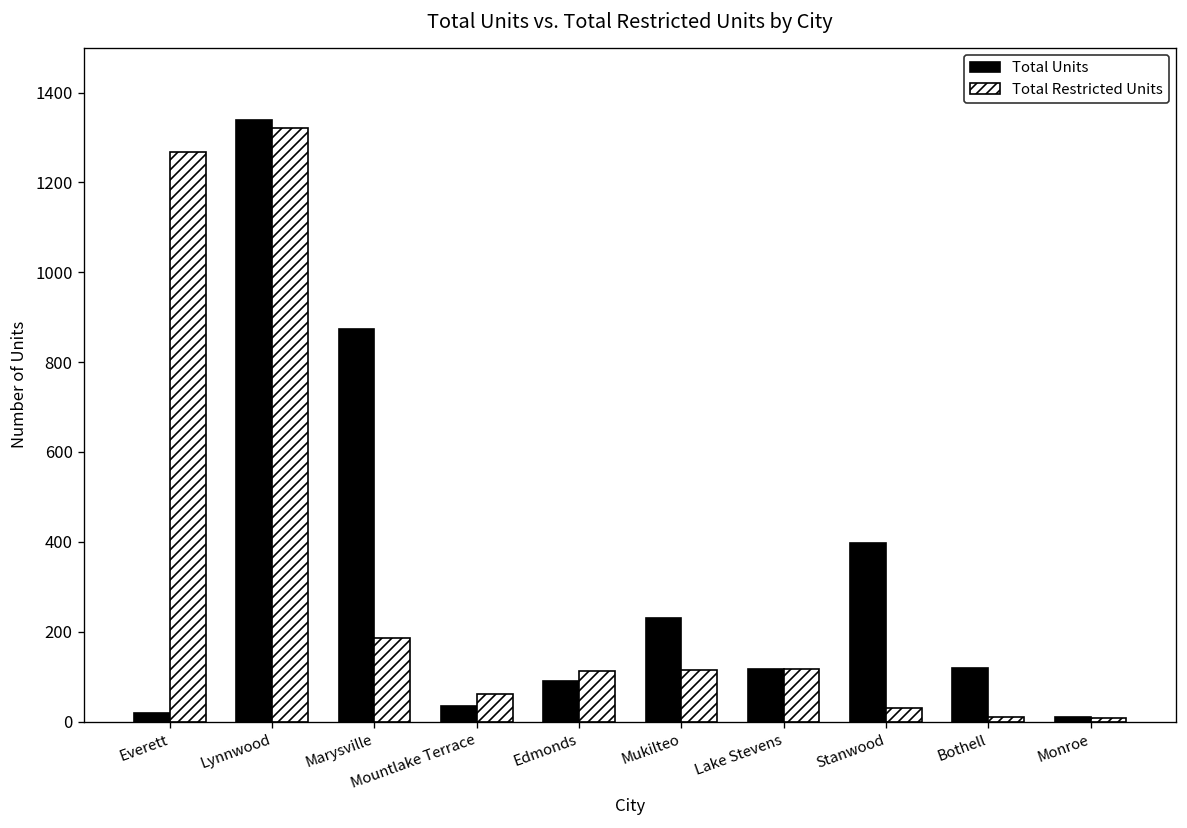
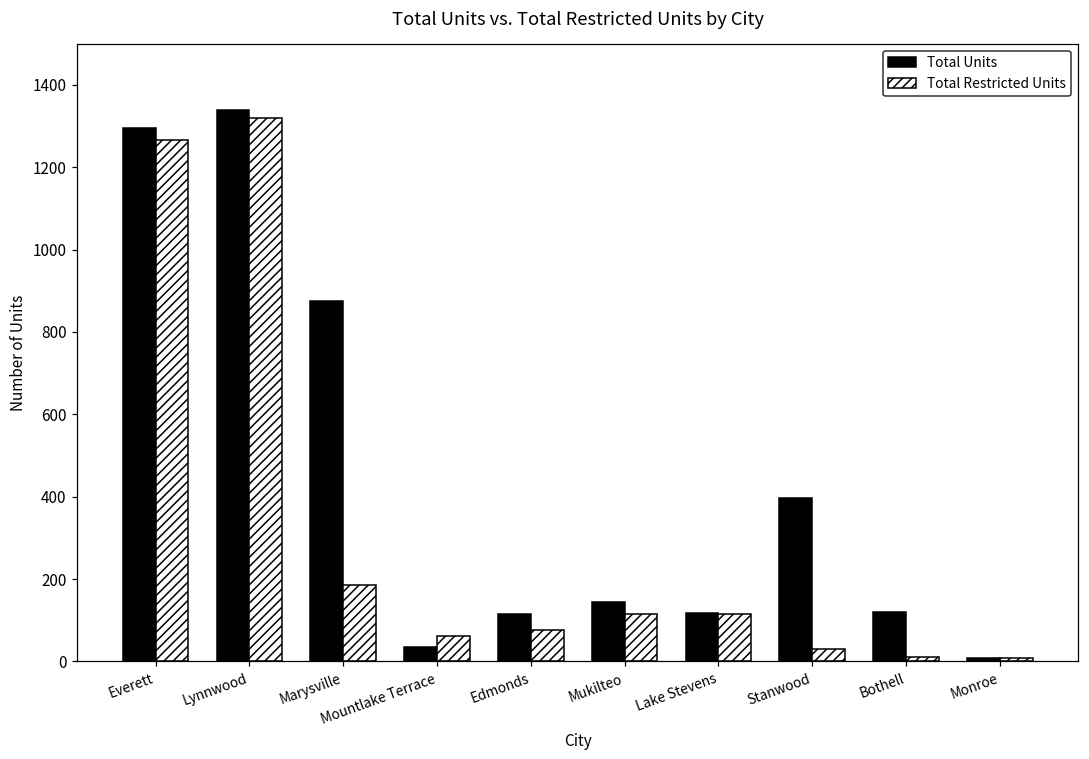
  {
    "Total Units": {
-     "Everett": 20,
+     "Everett": 1290,
      "Lynnwood": 1340,
      "Marysville": 870,
      "Mountlake Terrace": 30,
-     "Edmonds": 90,
-     "Mukilteo": 230,
+     "Edmonds": 110,
+     "Mukilteo": 150,
      "Lake Stevens": 120,
      "Stanwood": 400,
      "Bothell": 120,
      "Monroe": 10
    },
    "Total Restricted Units": {
      "Everett": 1270,
      "Lynnwood": 1320,
      "Marysville": 190,
      "Mountlake Terrace": 60,
-     "Edmonds": 110,
+     "Edmonds": 80,
      "Mukilteo": 120,
      "Lake Stevens": 120,
      "Stanwood": 30,
      "Bothell": 10,
      "Monroe": 10
    }
  }
